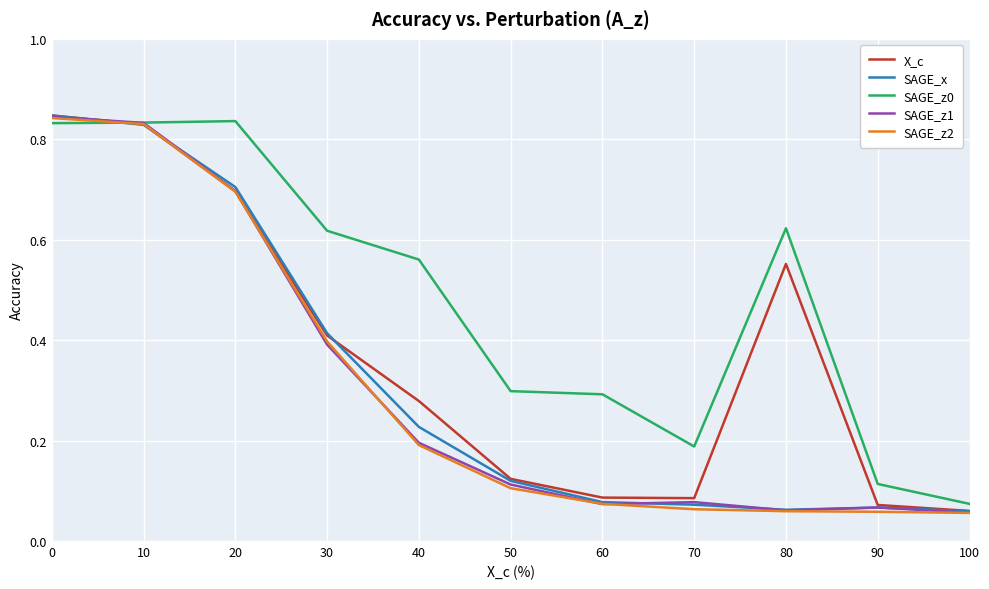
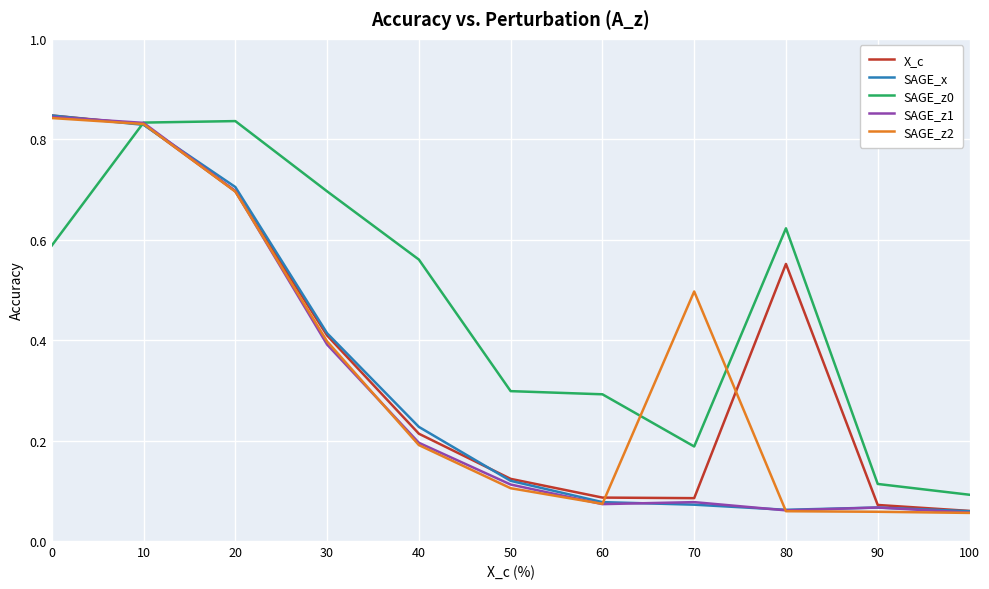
  {
    "X_c": {
-     "40": 0.28,
+     "40": 0.21,
      "60": 0.09,
      "70": 0.09,
      "80": 0.55
    },
    "SAGE_x": {
      "20": 0.70,
      "40": 0.23,
      "70": 0.07
    },
    "SAGE_z0": {
-     "0": 0.83,
+     "0": 0.59,
      "20": 0.84,
-     "30": 0.62,
+     "30": 0.70,
      "40": 0.56,
      "50": 0.30,
      "60": 0.29,
      "70": 0.19,
      "80": 0.62,
      "90": 0.11,
-     "100": 0.07
+     "100": 0.09
    },
    "SAGE_z1": {
      "30": 0.39,
      "50": 0.11,
      "70": 0.08
    },
    "SAGE_z2": {
      "30": 0.40,
      "50": 0.11,
-     "70": 0.06,
+     "70": 0.50,
      "90": 0.06
    }
  }
